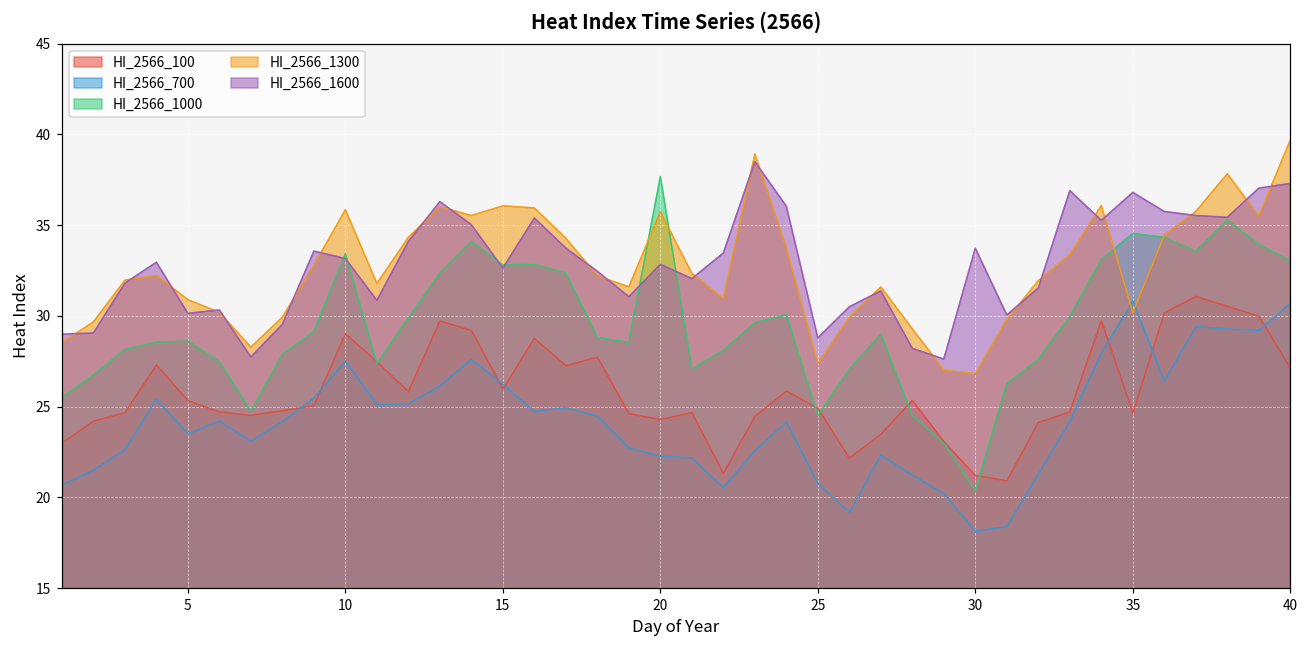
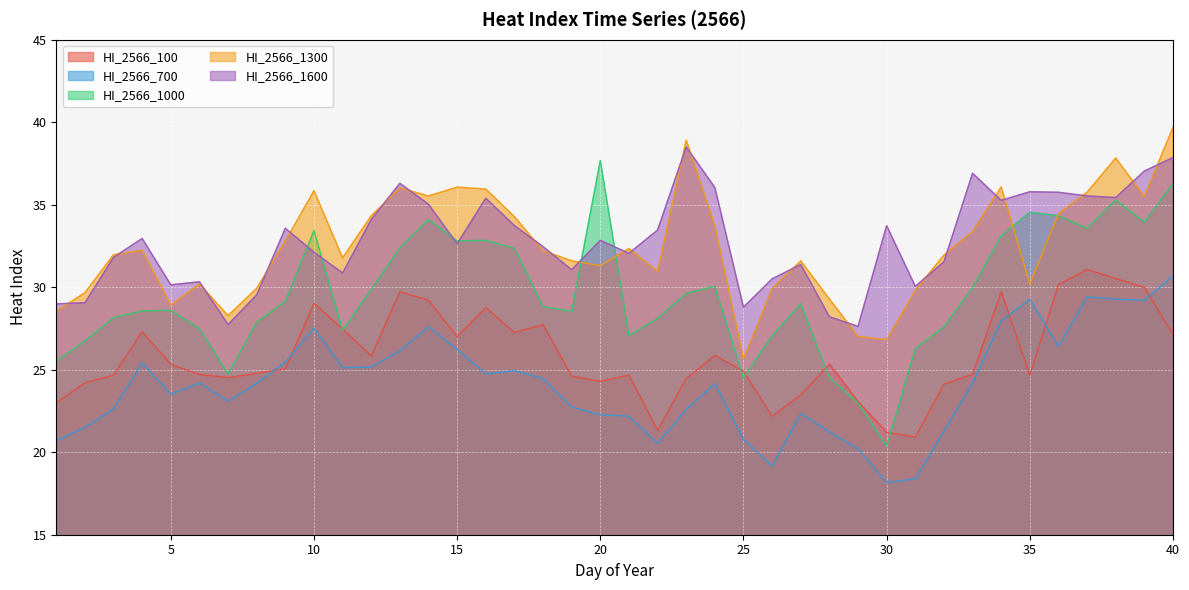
  {
    "HI_2566_100": {
      "5": 25.3,
      "10": 29.0,
-     "15": 26.0,
+     "15": 27.0,
      "20": 24.3,
      "25": 24.9,
      "30": 21.2,
      "35": 24.7,
      "40": 27.1
    },
    "HI_2566_700": {
      "5": 23.5,
      "10": 27.5,
      "15": 26.2,
      "20": 22.3,
      "25": 20.8,
      "30": 18.2,
-     "35": 30.8,
+     "35": 29.3,
      "40": 30.7
    },
    "HI_2566_1000": {
      "5": 28.6,
      "10": 33.4,
      "15": 32.8,
      "20": 37.7,
      "25": 24.5,
      "30": 20.4,
      "35": 34.5,
-     "40": 33.0
+     "40": 36.3
    },
    "HI_2566_1300": {
-     "5": 30.9,
+     "5": 28.9,
      "10": 35.9,
      "15": 36.1,
-     "20": 35.7,
-     "25": 27.4,
+     "20": 31.3,
+     "25": 25.7,
      "30": 26.8,
      "35": 30.2,
      "40": 39.7
    },
    "HI_2566_1600": {
      "5": 30.1,
-     "10": 33.2,
+     "10": 32.1,
      "15": 32.6,
      "20": 32.8,
      "25": 28.8,
      "30": 33.7,
-     "35": 36.8,
-     "40": 37.3
+     "35": 35.8,
+     "40": 37.9
    }
  }
